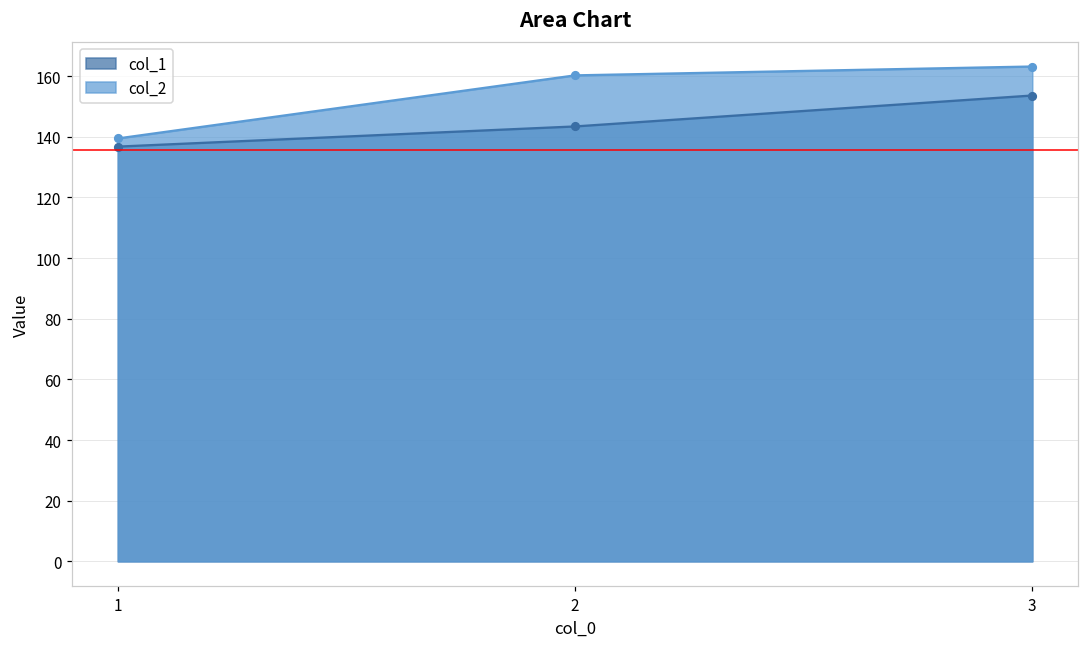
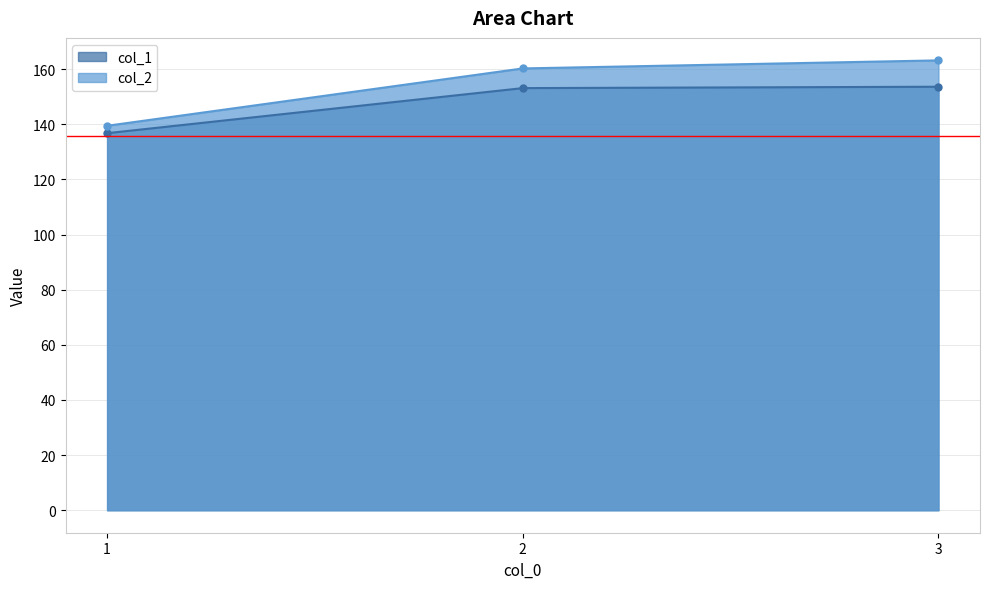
  {
    "col_1": {
      "1": 137,
-     "2": 143,
+     "2": 153,
      "3": 154
    },
    "col_2": {
      "1": 139,
      "2": 160,
      "3": 163
    }
  }
